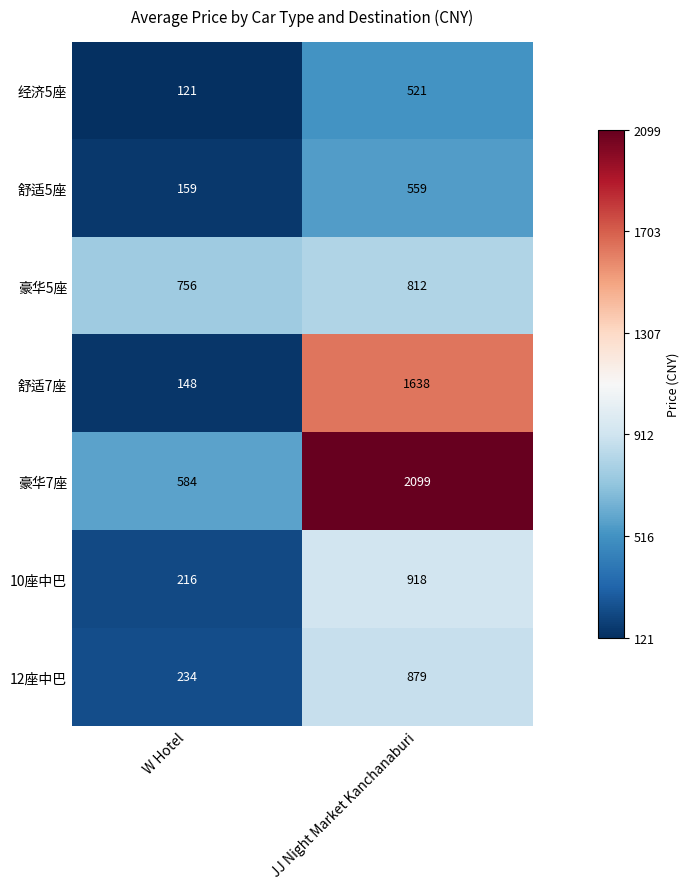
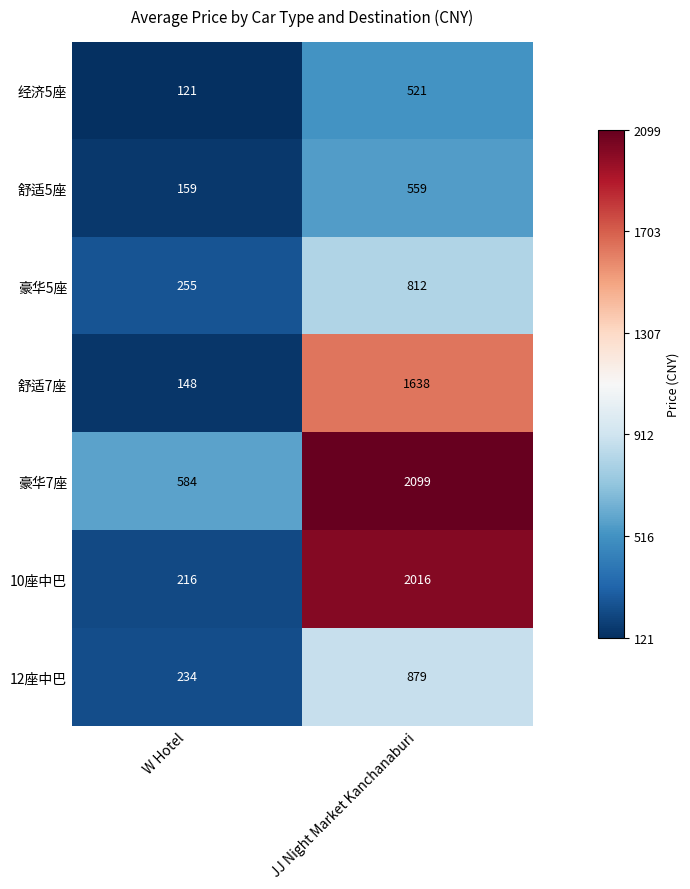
  {
    "经济5座": {
      "W Hotel": 121,
      "JJ Night Market Kanchanaburi": 521
    },
    "舒适5座": {
      "W Hotel": 159,
      "JJ Night Market Kanchanaburi": 559
    },
    "豪华5座": {
-     "W Hotel": 756,
+     "W Hotel": 255,
      "JJ Night Market Kanchanaburi": 812
    },
    "舒适7座": {
      "W Hotel": 148,
      "JJ Night Market Kanchanaburi": 1638
    },
    "豪华7座": {
      "W Hotel": 584,
      "JJ Night Market Kanchanaburi": 2099
    },
    "10座中巴": {
      "W Hotel": 216,
-     "JJ Night Market Kanchanaburi": 918
+     "JJ Night Market Kanchanaburi": 2016
    },
    "12座中巴": {
      "W Hotel": 234,
      "JJ Night Market Kanchanaburi": 879
    }
  }
